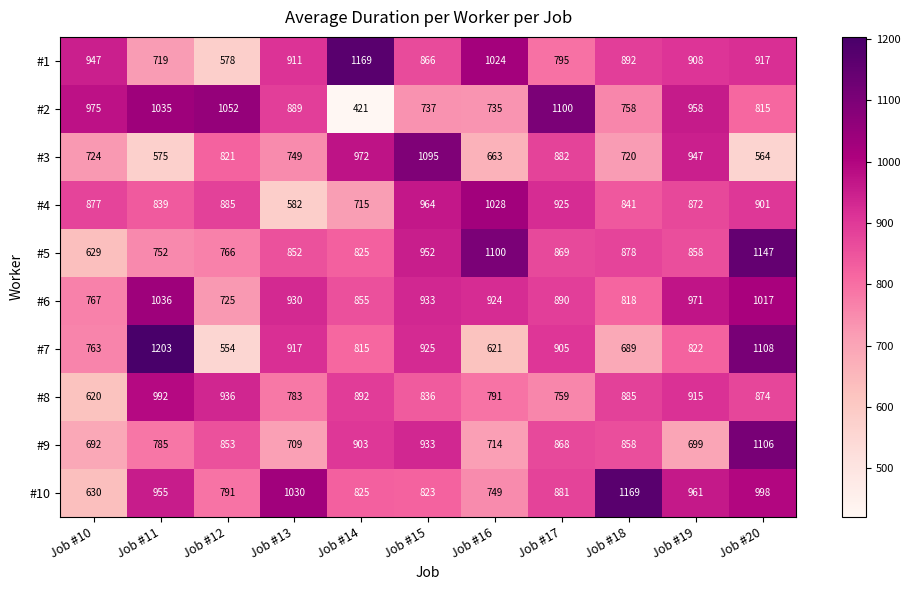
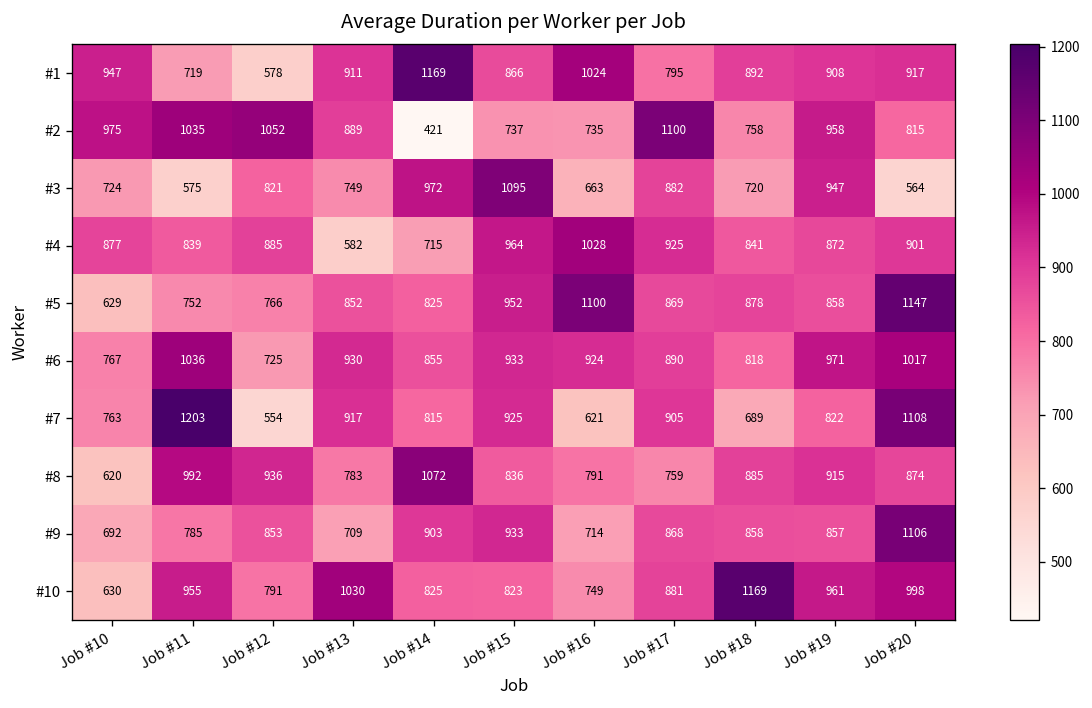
  {
    "#1": {
      "Job #10": 947,
      "Job #11": 719,
      "Job #12": 578,
      "Job #13": 911,
      "Job #14": 1169,
      "Job #15": 866,
      "Job #16": 1024,
      "Job #17": 795,
      "Job #18": 892,
      "Job #19": 908,
      "Job #20": 917
    },
    "#2": {
      "Job #10": 975,
      "Job #11": 1035,
      "Job #12": 1052,
      "Job #13": 889,
      "Job #14": 421,
      "Job #15": 737,
      "Job #16": 735,
      "Job #17": 1100,
      "Job #18": 758,
      "Job #19": 958,
      "Job #20": 815
    },
    "#3": {
      "Job #10": 724,
      "Job #11": 575,
      "Job #12": 821,
      "Job #13": 749,
      "Job #14": 972,
      "Job #15": 1095,
      "Job #16": 663,
      "Job #17": 882,
      "Job #18": 720,
      "Job #19": 947,
      "Job #20": 564
    },
    "#4": {
      "Job #10": 877,
      "Job #11": 839,
      "Job #12": 885,
      "Job #13": 582,
      "Job #14": 715,
      "Job #15": 964,
      "Job #16": 1028,
      "Job #17": 925,
      "Job #18": 841,
      "Job #19": 872,
      "Job #20": 901
    },
    "#5": {
      "Job #10": 629,
      "Job #11": 752,
      "Job #12": 766,
      "Job #13": 852,
      "Job #14": 825,
      "Job #15": 952,
      "Job #16": 1100,
      "Job #17": 869,
      "Job #18": 878,
      "Job #19": 858,
      "Job #20": 1147
    },
    "#6": {
      "Job #10": 767,
      "Job #11": 1036,
      "Job #12": 725,
      "Job #13": 930,
      "Job #14": 855,
      "Job #15": 933,
      "Job #16": 924,
      "Job #17": 890,
      "Job #18": 818,
      "Job #19": 971,
      "Job #20": 1017
    },
    "#7": {
      "Job #10": 763,
      "Job #11": 1203,
      "Job #12": 554,
      "Job #13": 917,
      "Job #14": 815,
      "Job #15": 925,
      "Job #16": 621,
      "Job #17": 905,
      "Job #18": 689,
      "Job #19": 822,
      "Job #20": 1108
    },
    "#8": {
      "Job #10": 620,
      "Job #11": 992,
      "Job #12": 936,
      "Job #13": 783,
-     "Job #14": 892,
+     "Job #14": 1072,
      "Job #15": 836,
      "Job #16": 791,
      "Job #17": 759,
      "Job #18": 885,
      "Job #19": 915,
      "Job #20": 874
    },
    "#9": {
      "Job #10": 692,
      "Job #11": 785,
      "Job #12": 853,
      "Job #13": 709,
      "Job #14": 903,
      "Job #15": 933,
      "Job #16": 714,
      "Job #17": 868,
      "Job #18": 858,
-     "Job #19": 699,
+     "Job #19": 857,
      "Job #20": 1106
    },
    "#10": {
      "Job #10": 630,
      "Job #11": 955,
      "Job #12": 791,
      "Job #13": 1030,
      "Job #14": 825,
      "Job #15": 823,
      "Job #16": 749,
      "Job #17": 881,
      "Job #18": 1169,
      "Job #19": 961,
      "Job #20": 998
    }
  }
